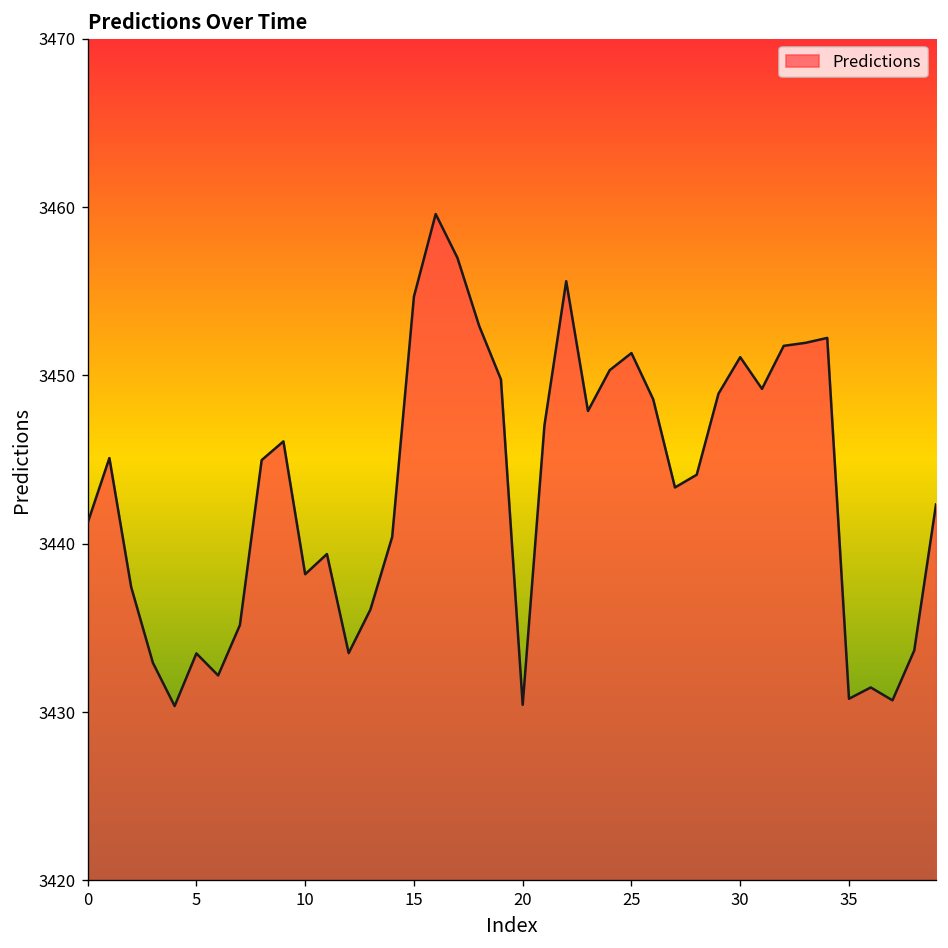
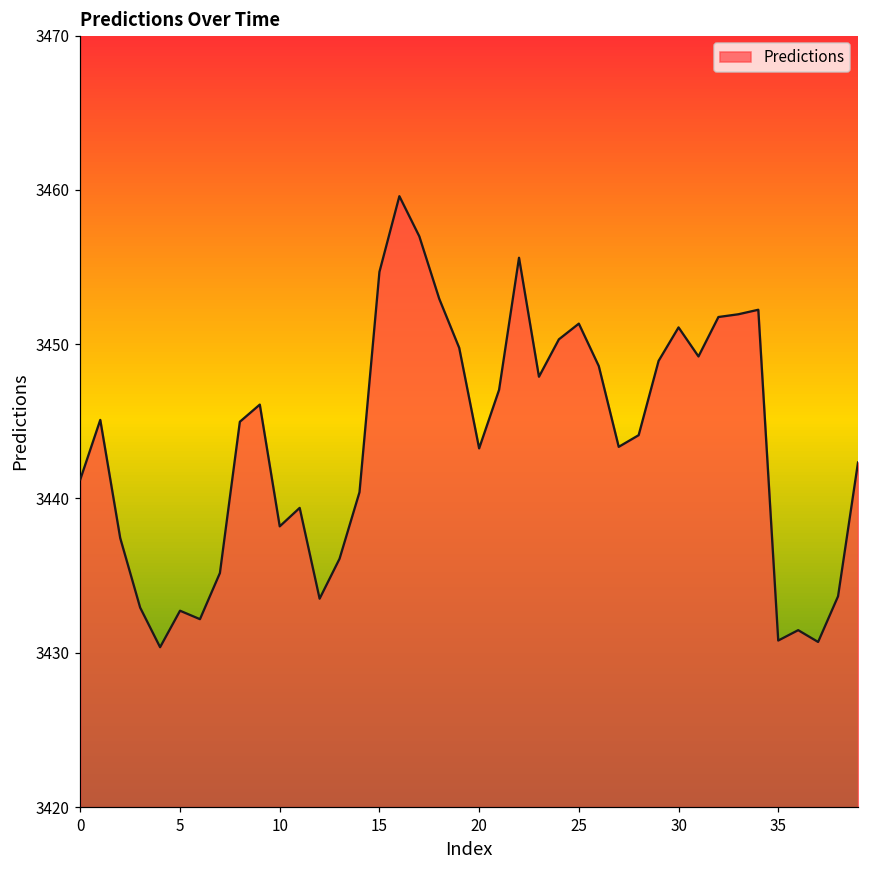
  {
    "0": 3441.2,
-   "5": 3433.5,
+   "5": 3432.7,
    "10": 3438.2,
    "15": 3454.7,
-   "20": 3430.4,
+   "20": 3443.2,
    "25": 3451.3,
    "30": 3451.1,
    "35": 3430.8
  }
